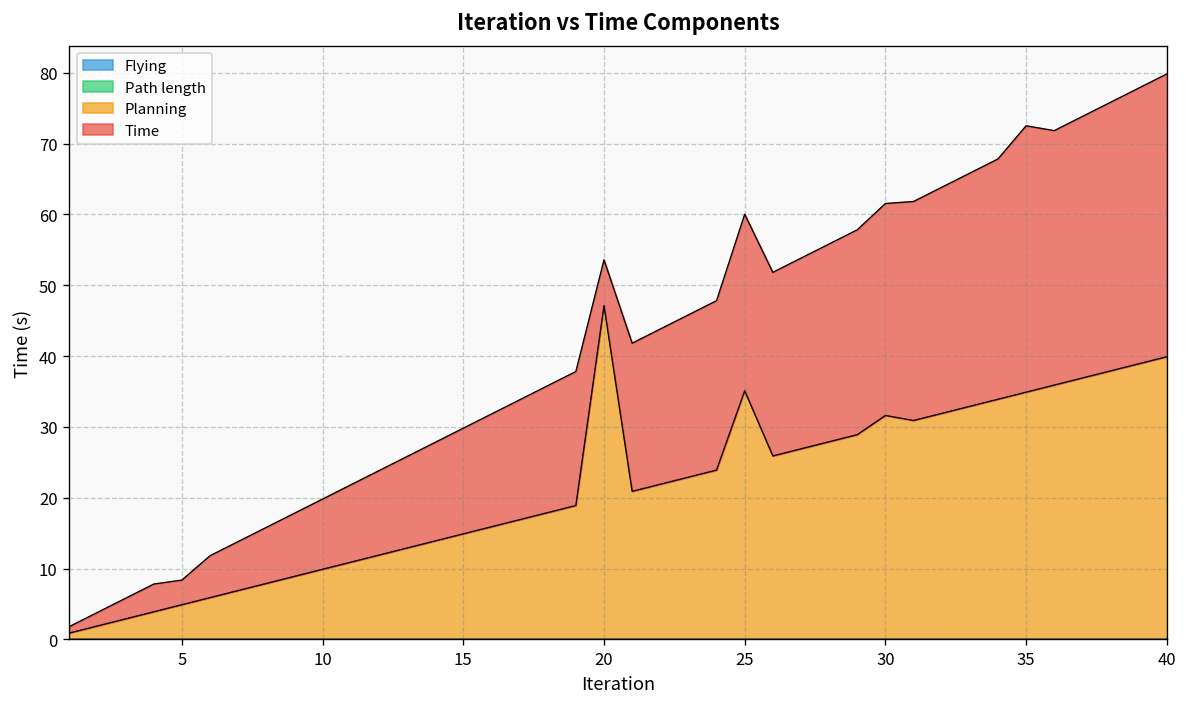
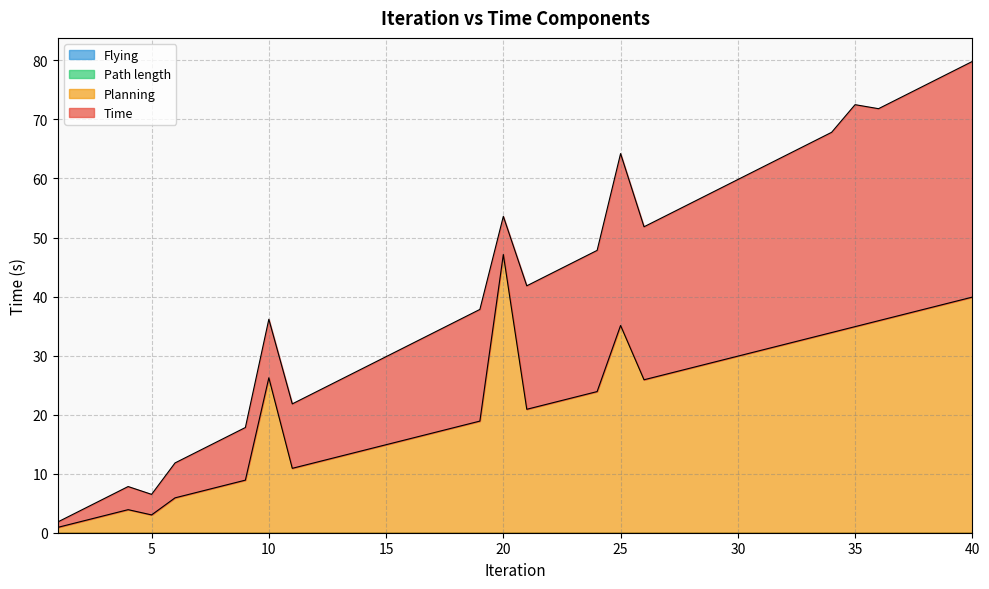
  {
    "Path length": {
      "5": 0,
      "10": 0,
      "15": 0,
      "20": 0,
      "25": 0,
      "30": 0,
      "35": 0,
      "40": 0
    },
    "Planning": {
-     "5": 5,
-     "10": 10,
+     "5": 3,
+     "10": 26,
      "15": 15,
      "20": 47,
      "25": 35,
-     "30": 32,
+     "30": 30,
      "35": 35,
      "40": 40
    },
    "Time": {
      "5": 3,
      "10": 10,
      "15": 15,
      "20": 6,
-     "25": 25,
+     "25": 29,
      "30": 30,
      "35": 38,
      "40": 40
    }
  }
